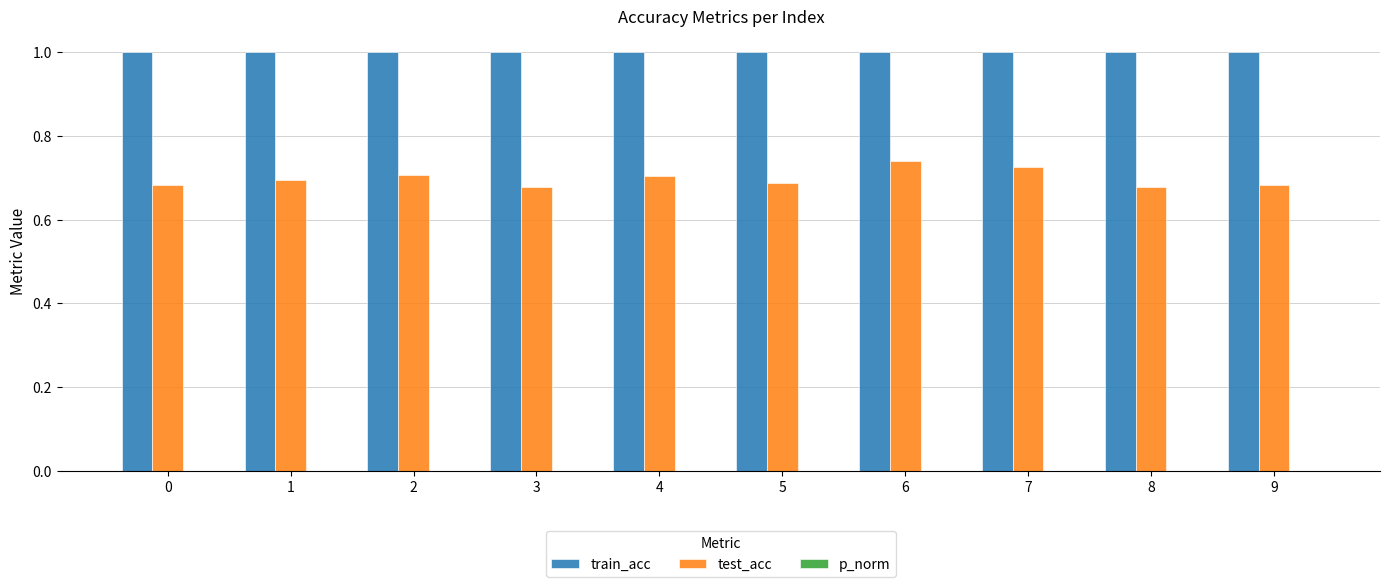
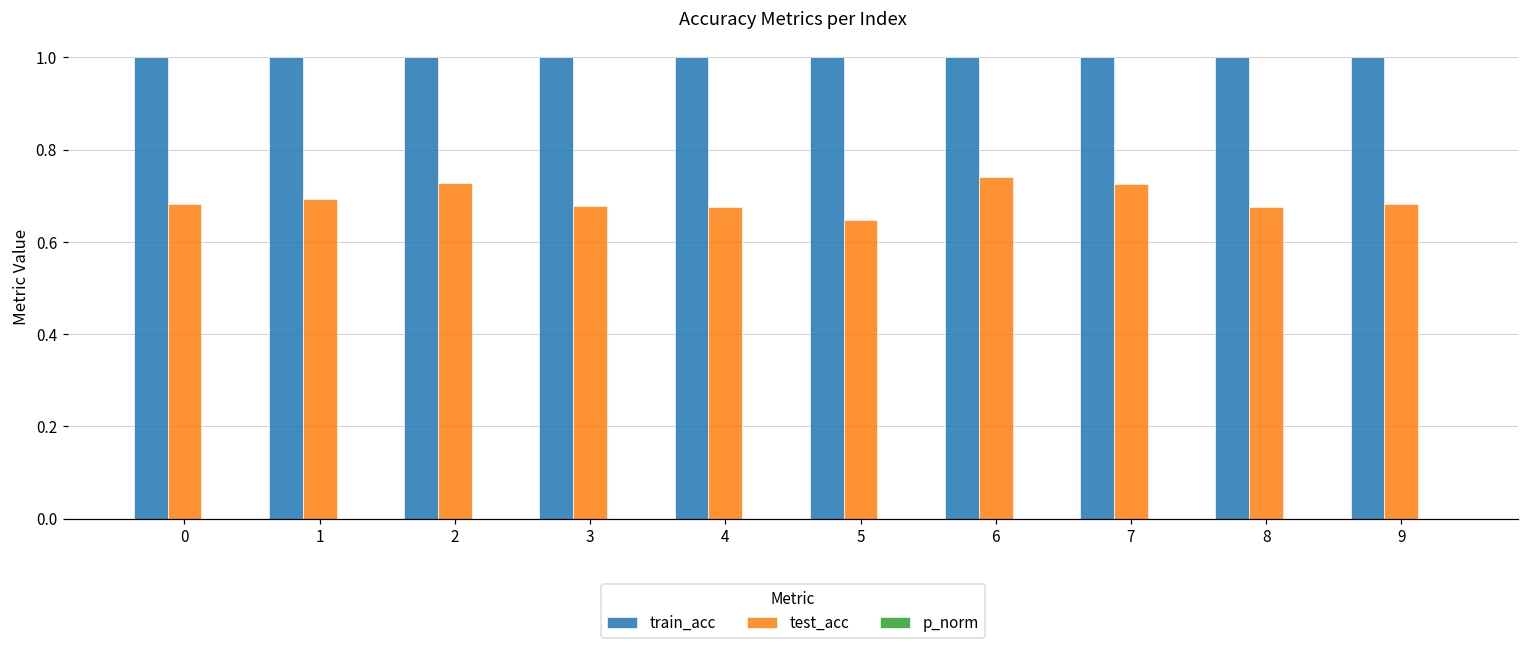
  {
    "train_acc": {
      "0": 1.00,
      "1": 1.00,
      "2": 1.00,
      "3": 1.00,
      "4": 1.00,
      "5": 1.00,
      "6": 1.00,
      "7": 1.00,
      "8": 1.00,
      "9": 1.00
    },
    "test_acc": {
      "0": 0.68,
      "1": 0.69,
-     "2": 0.71,
+     "2": 0.73,
      "3": 0.68,
-     "4": 0.70,
-     "5": 0.69,
+     "4": 0.68,
+     "5": 0.65,
      "6": 0.74,
      "7": 0.73,
      "8": 0.68,
      "9": 0.68
    },
    "p_norm": {
      "0": 0.00,
      "1": 0.00,
      "2": 0.00,
      "3": 0.00,
      "4": 0.00,
      "5": 0.00,
      "6": 0.00,
      "7": 0.00,
      "8": 0.00,
      "9": 0.00
    }
  }
